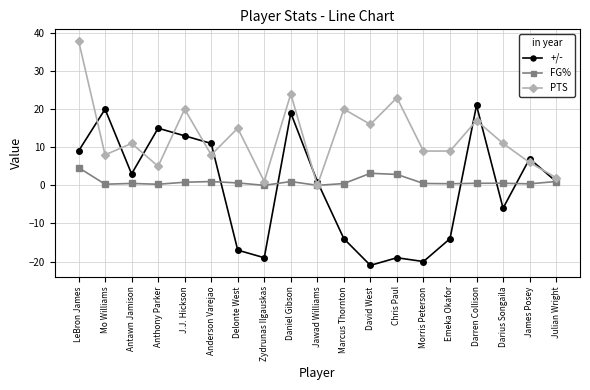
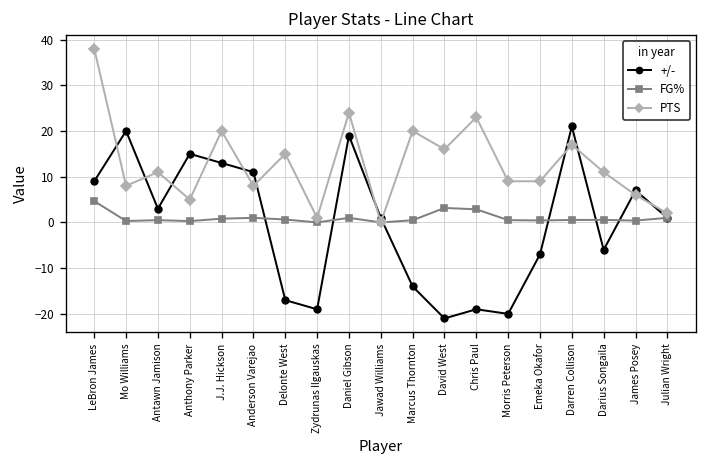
  {
    "+/-": {
      "LeBron James": 9,
      "Mo Williams": 20,
      "Antawn Jamison": 3,
      "Anthony Parker": 15,
      "J.J. Hickson": 13,
      "Anderson Varejao": 11,
      "Delonte West": -17,
      "Zydrunas Ilgauskas": -19,
      "Daniel Gibson": 19,
      "Jawad Williams": 1,
      "Marcus Thornton": -14,
      "David West": -21,
      "Chris Paul": -19,
      "Morris Peterson": -20,
-     "Emeka Okafor": -14,
+     "Emeka Okafor": -7,
      "Darren Collison": 21,
      "Darius Songaila": -6,
      "James Posey": 7
    },
    "FG%": {
      "LeBron James": 5,
      "Mo Williams": 0,
      "Antawn Jamison": 1,
      "Anthony Parker": 0,
      "J.J. Hickson": 1,
      "Anderson Varejao": 1,
      "Delonte West": 1,
      "Zydrunas Ilgauskas": 0,
      "Daniel Gibson": 1,
      "Marcus Thornton": 0,
      "David West": 3,
      "Chris Paul": 3,
      "Morris Peterson": 1,
      "Emeka Okafor": 0,
      "Darren Collison": 1,
      "Darius Songaila": 1,
      "James Posey": 0
    },
    "PTS": {
      "LeBron James": 38,
      "Mo Williams": 8,
      "Antawn Jamison": 11,
      "Anthony Parker": 5,
      "J.J. Hickson": 20,
      "Anderson Varejao": 8,
      "Delonte West": 15,
      "Zydrunas Ilgauskas": 1,
      "Daniel Gibson": 24,
      "Marcus Thornton": 20,
      "David West": 16,
      "Chris Paul": 23,
      "Morris Peterson": 9,
      "Emeka Okafor": 9,
      "Darren Collison": 17,
      "Darius Songaila": 11,
      "James Posey": 6,
      "Julian Wright": 2
    }
  }
